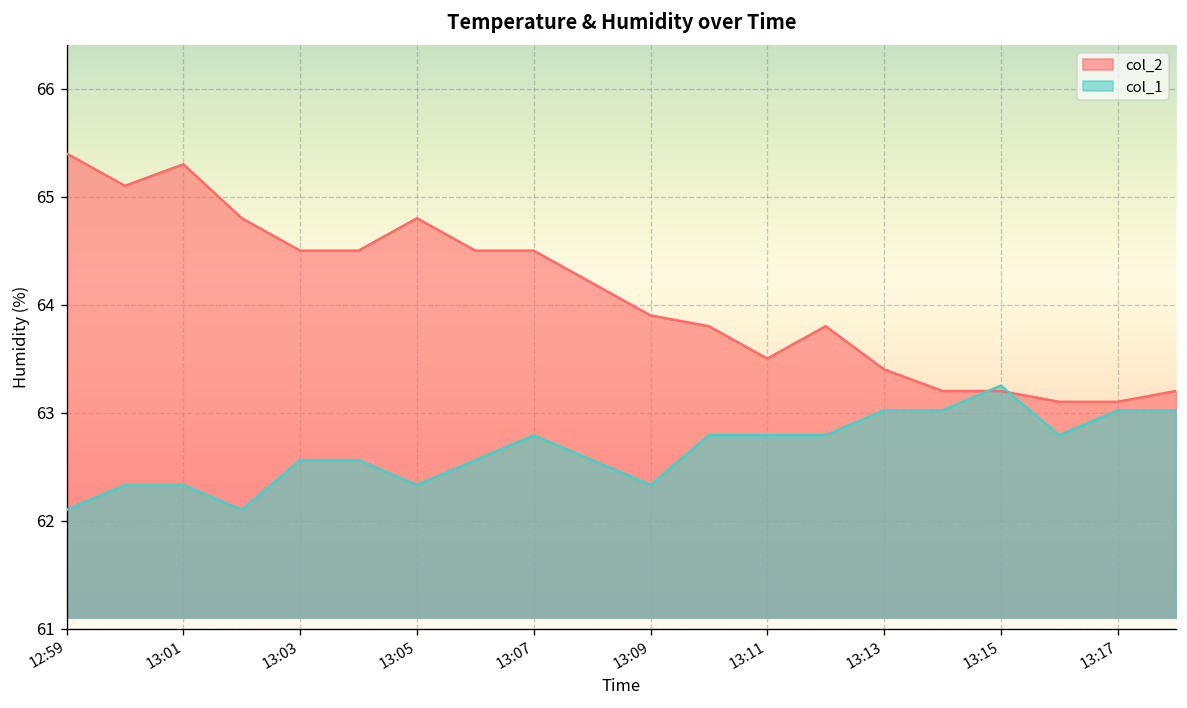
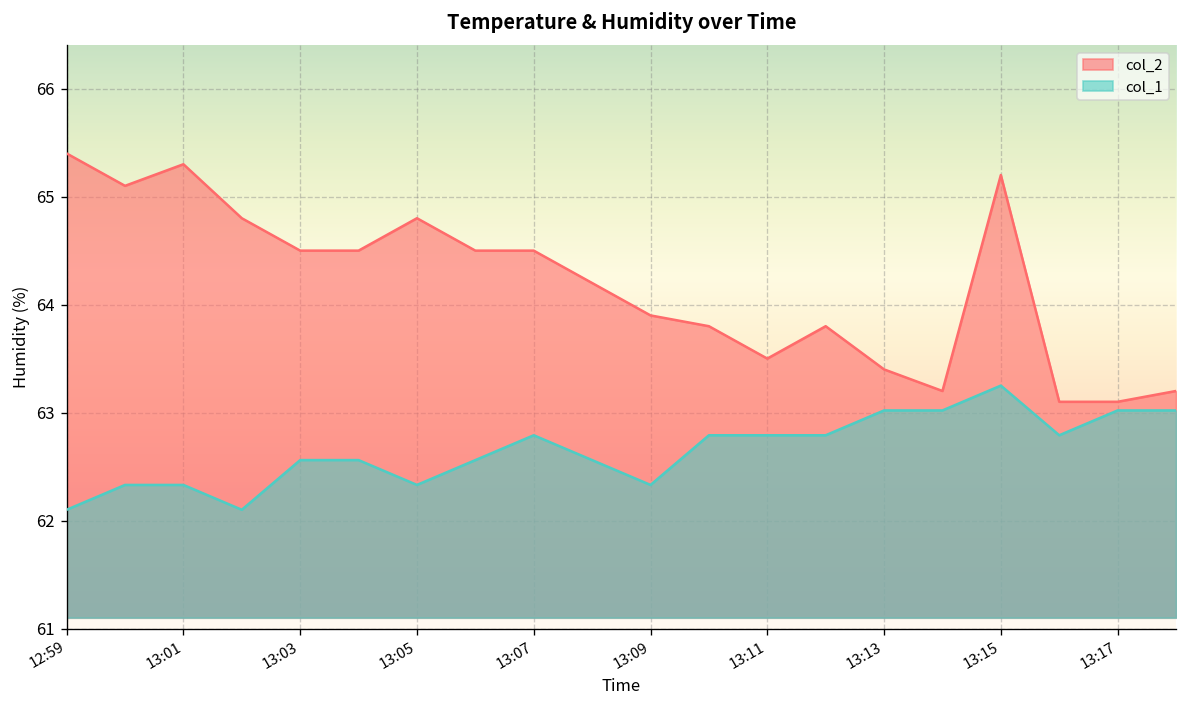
  {
    "col_2": {
      "12:59": 65.4,
      "13:01": 65.3,
      "13:03": 64.5,
      "13:05": 64.8,
      "13:07": 64.5,
      "13:09": 63.9,
      "13:11": 63.5,
      "13:13": 63.4,
-     "13:15": 63.2,
+     "13:15": 65.2,
      "13:17": 63.1
    },
    "col_1": {
      "12:59": 62.1,
      "13:01": 62.3,
      "13:03": 62.6,
      "13:05": 62.3,
      "13:07": 62.8,
      "13:09": 62.3,
      "13:11": 62.8,
      "13:13": 63.0,
      "13:15": 63.3,
      "13:17": 63.0
    }
  }
